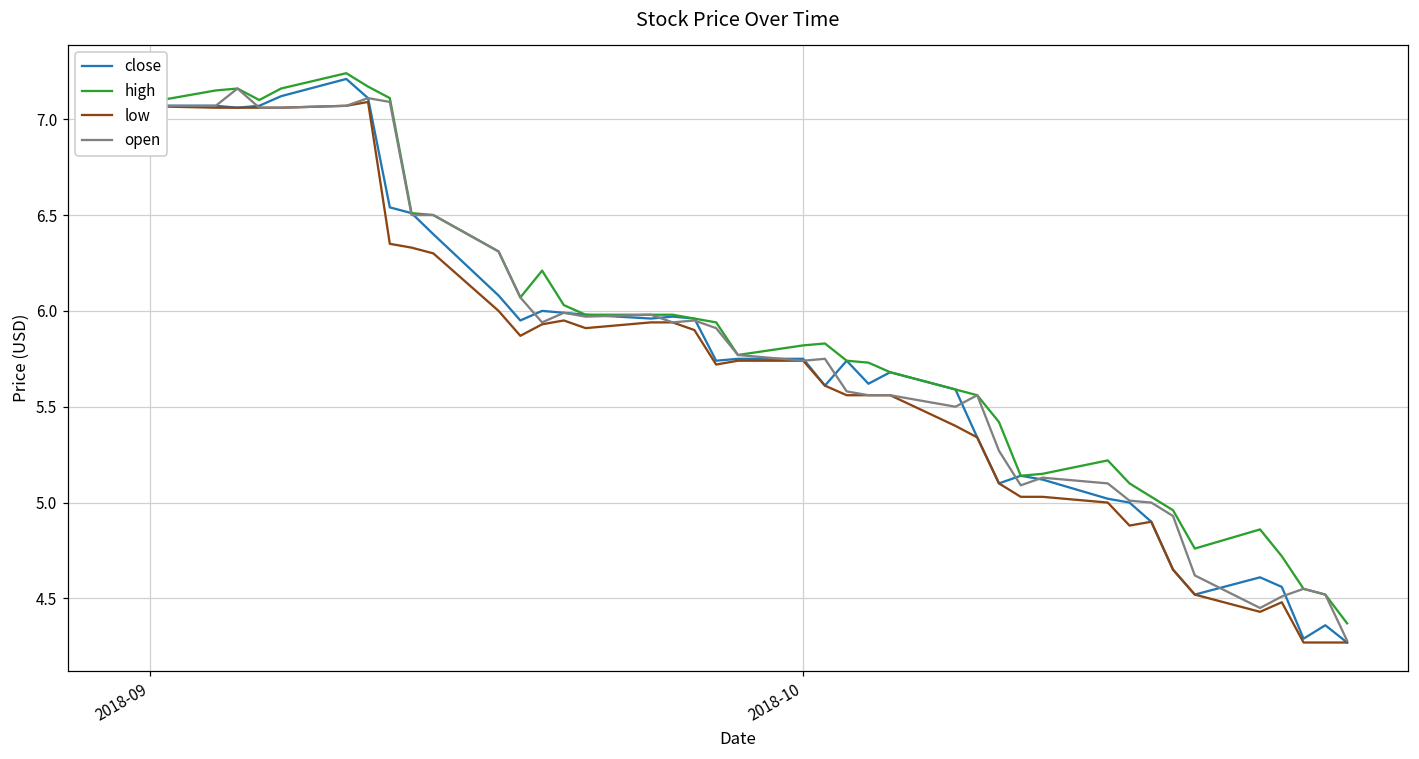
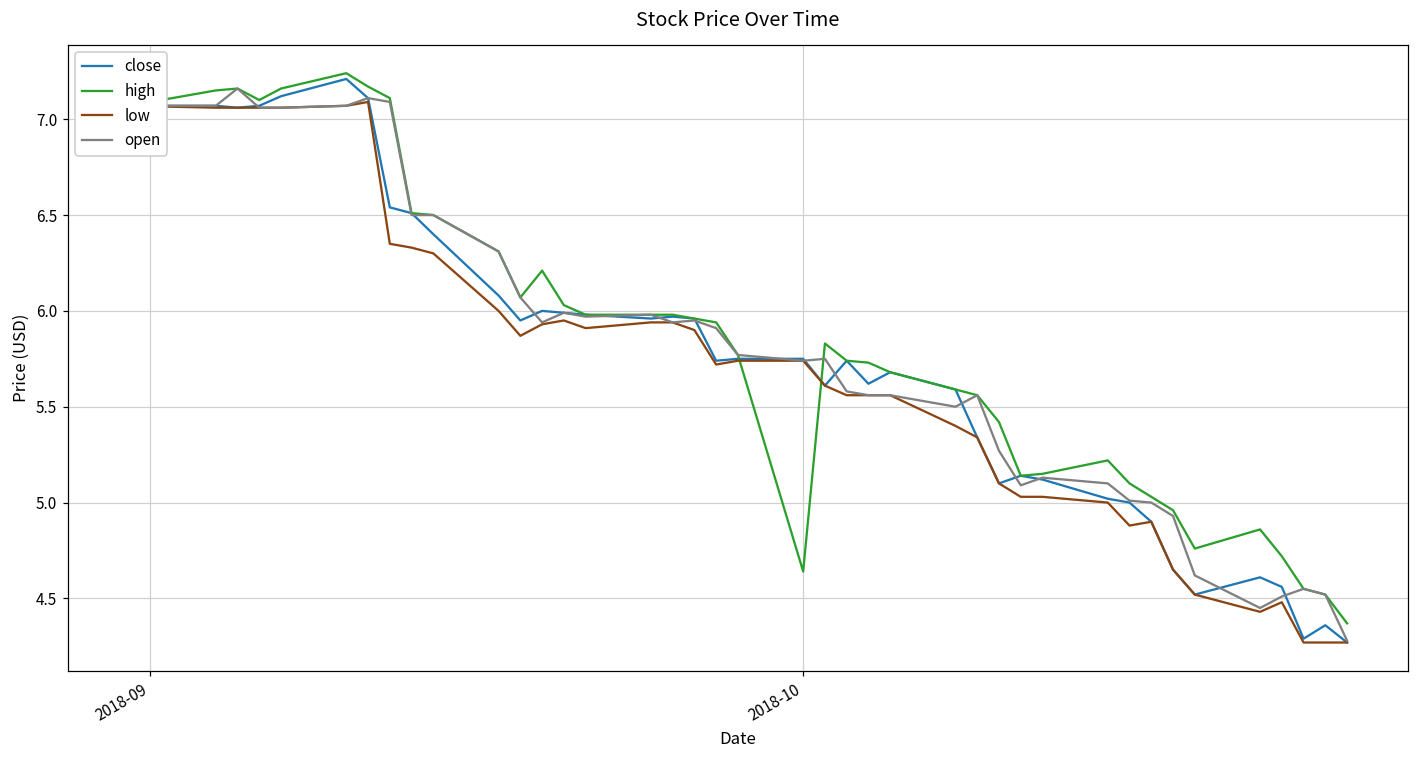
  {
    "high": {
-     "2018-10": 5.82
+     "2018-10": 4.64
    }
  }
